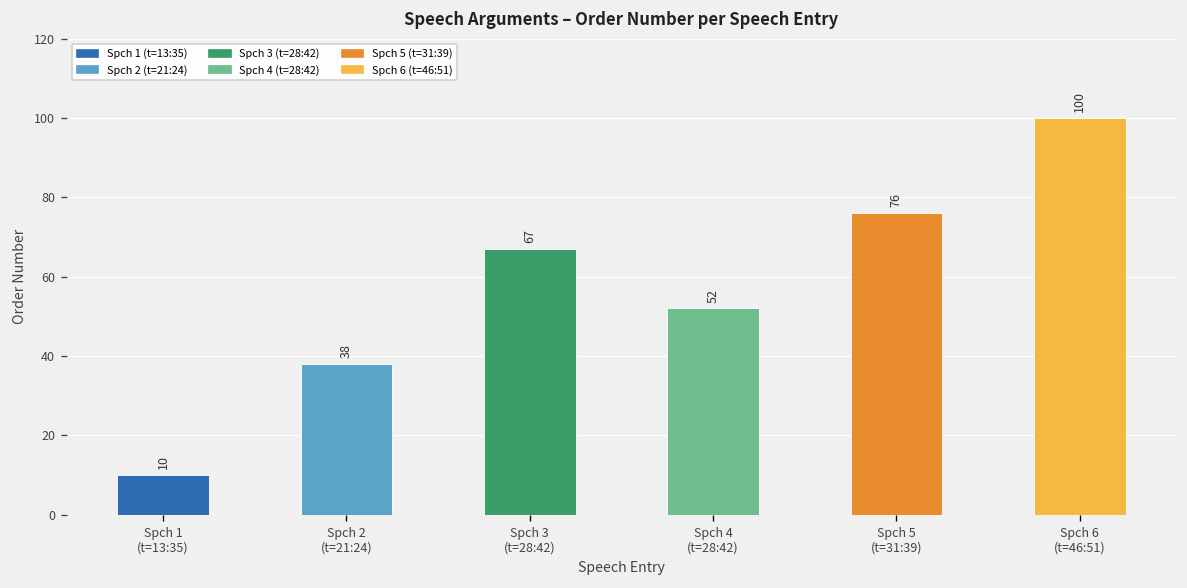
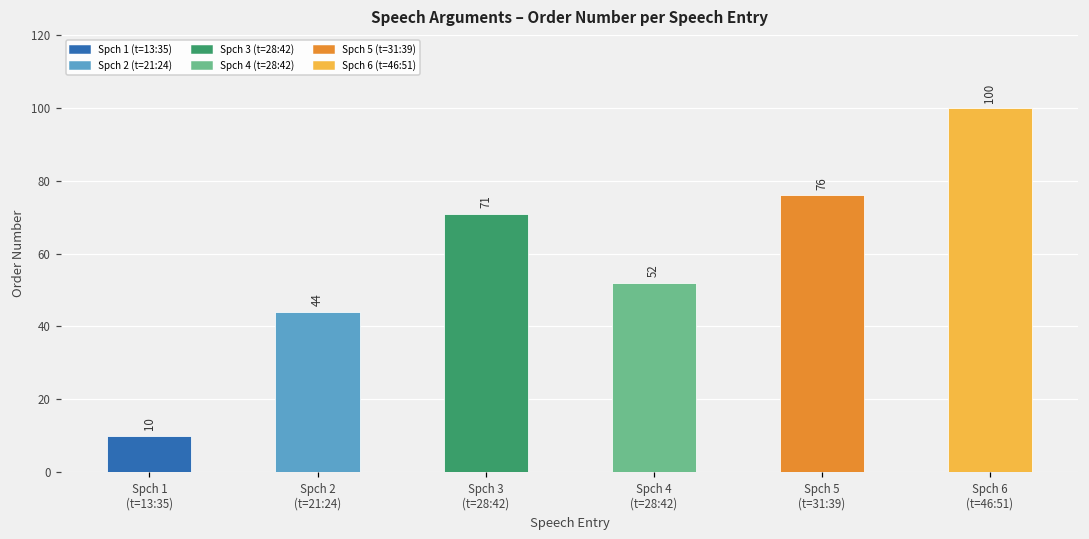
  {
    "Spch 1 (t=13:35)": 10,
-   "Spch 2 (t=21:24)": 38,
-   "Spch 3 (t=28:42)": 67,
+   "Spch 2 (t=21:24)": 44,
+   "Spch 3 (t=28:42)": 71,
    "Spch 4 (t=28:42)": 52,
    "Spch 5 (t=31:39)": 76,
    "Spch 6 (t=46:51)": 100
  }
